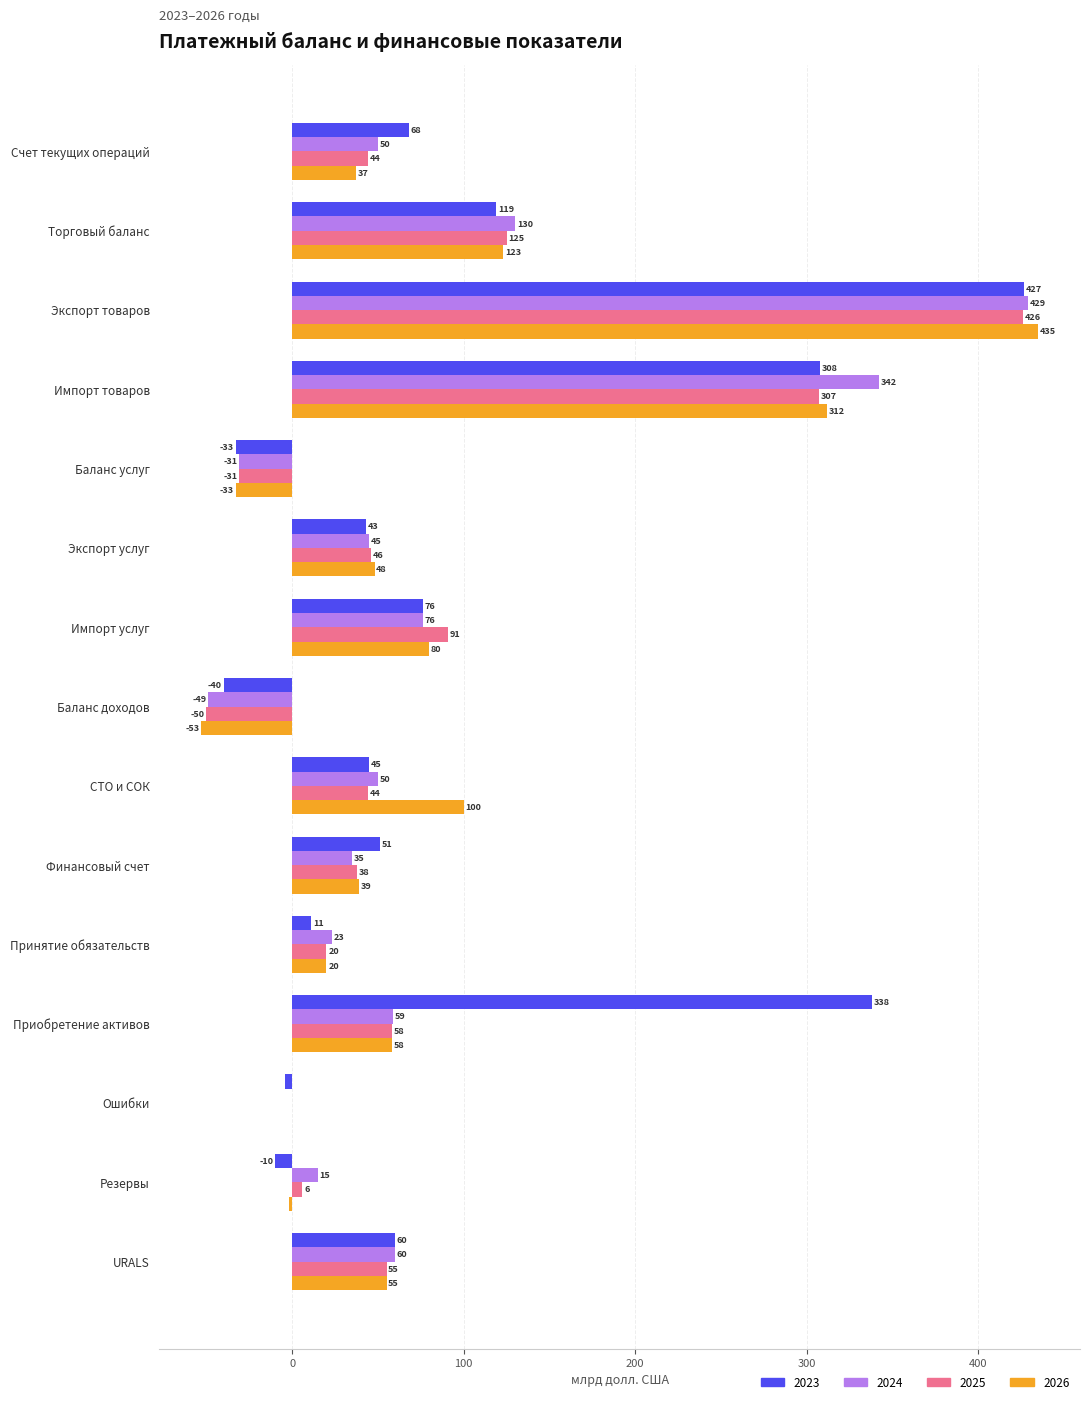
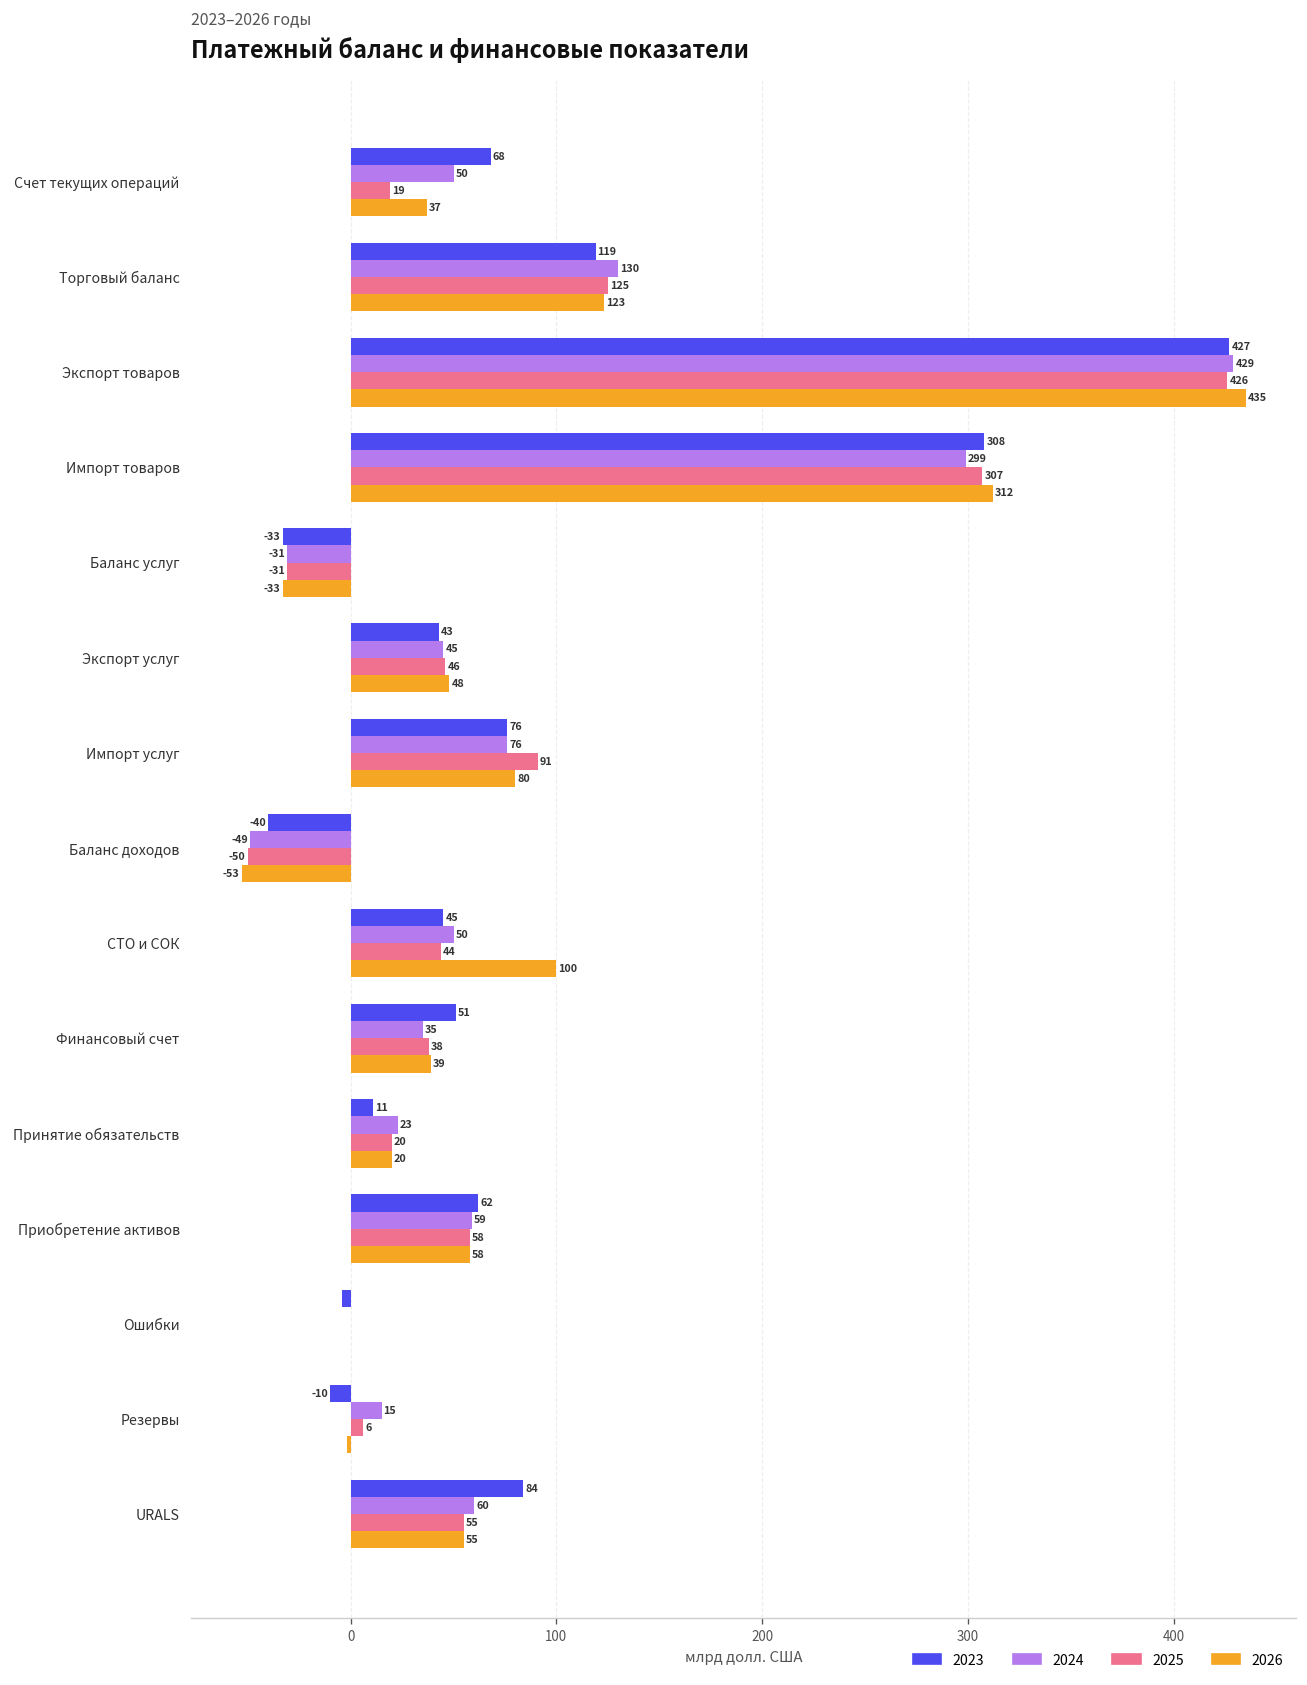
  {
    "2023": {
      "Счет текущих операций": 68,
      "Торговый баланс": 119,
      "Экспорт товаров": 427,
      "Импорт товаров": 308,
      "Баланс услуг": -33,
      "Экспорт услуг": 43,
      "Импорт услуг": 76,
      "Баланс доходов": -40,
      "СТО и СОК": 45,
      "Финансовый счет": 51,
      "Принятие обязательств": 11,
-     "Приобретение активов": 338,
+     "Приобретение активов": 62,
      "Резервы": -10,
-     "URALS": 60
+     "URALS": 84
    },
    "2024": {
      "Счет текущих операций": 50,
      "Торговый баланс": 130,
      "Экспорт товаров": 429,
-     "Импорт товаров": 342,
+     "Импорт товаров": 299,
      "Баланс услуг": -31,
      "Экспорт услуг": 45,
      "Импорт услуг": 76,
      "Баланс доходов": -49,
      "СТО и СОК": 50,
      "Финансовый счет": 35,
      "Принятие обязательств": 23,
      "Приобретение активов": 59,
      "Резервы": 15,
      "URALS": 60
    },
    "2025": {
-     "Счет текущих операций": 44,
+     "Счет текущих операций": 19,
      "Торговый баланс": 125,
      "Экспорт товаров": 426,
      "Импорт товаров": 307,
      "Баланс услуг": -31,
      "Экспорт услуг": 46,
      "Импорт услуг": 91,
      "Баланс доходов": -50,
      "СТО и СОК": 44,
      "Финансовый счет": 38,
      "Принятие обязательств": 20,
      "Приобретение активов": 58,
      "Резервы": 6,
      "URALS": 55
    },
    "2026": {
      "Счет текущих операций": 37,
      "Торговый баланс": 123,
      "Экспорт товаров": 435,
      "Импорт товаров": 312,
      "Баланс услуг": -33,
      "Экспорт услуг": 48,
      "Импорт услуг": 80,
      "Баланс доходов": -53,
      "СТО и СОК": 100,
      "Финансовый счет": 39,
      "Принятие обязательств": 20,
      "Приобретение активов": 58,
      "URALS": 55
    }
  }
